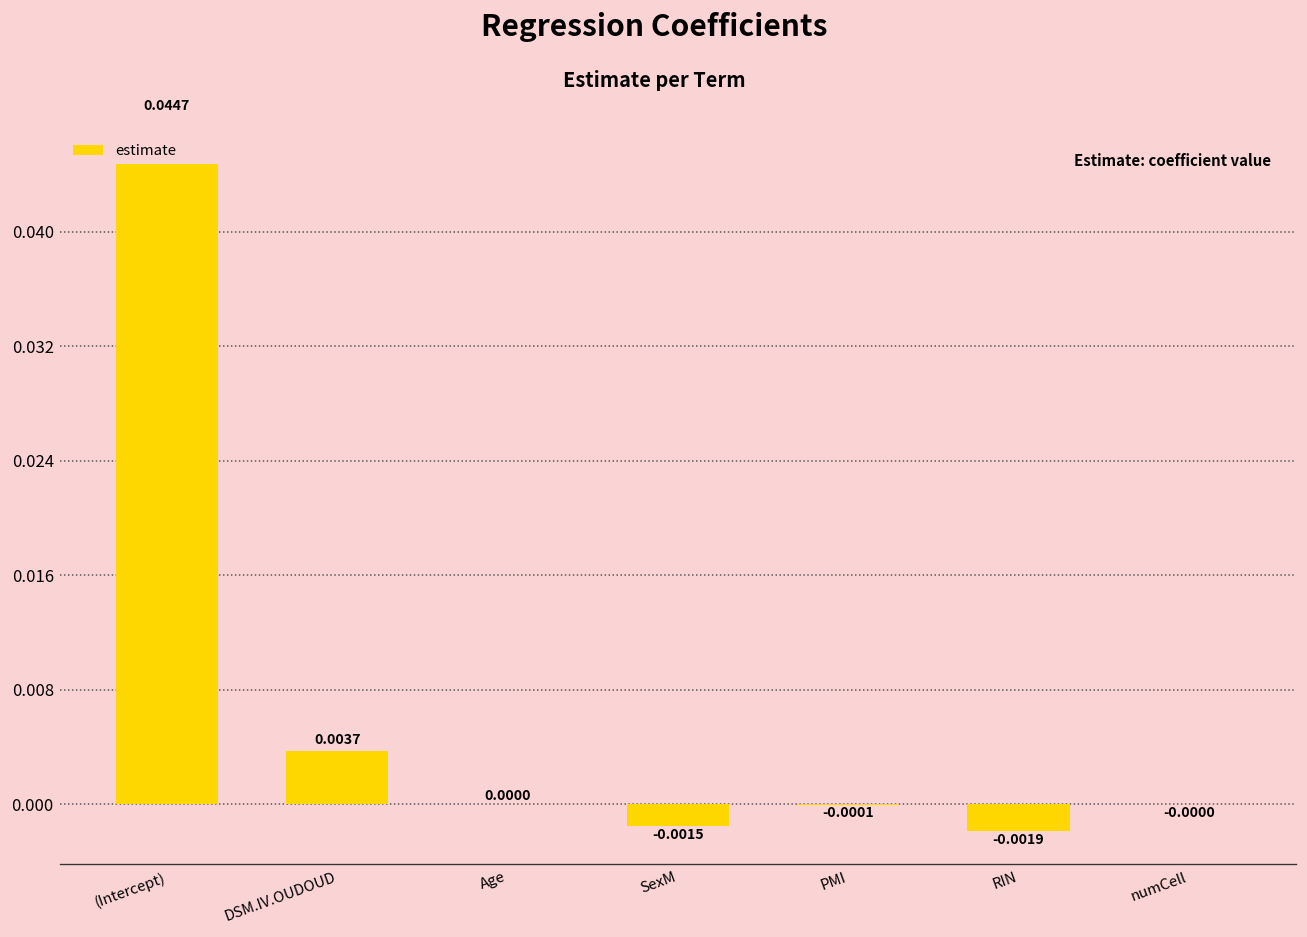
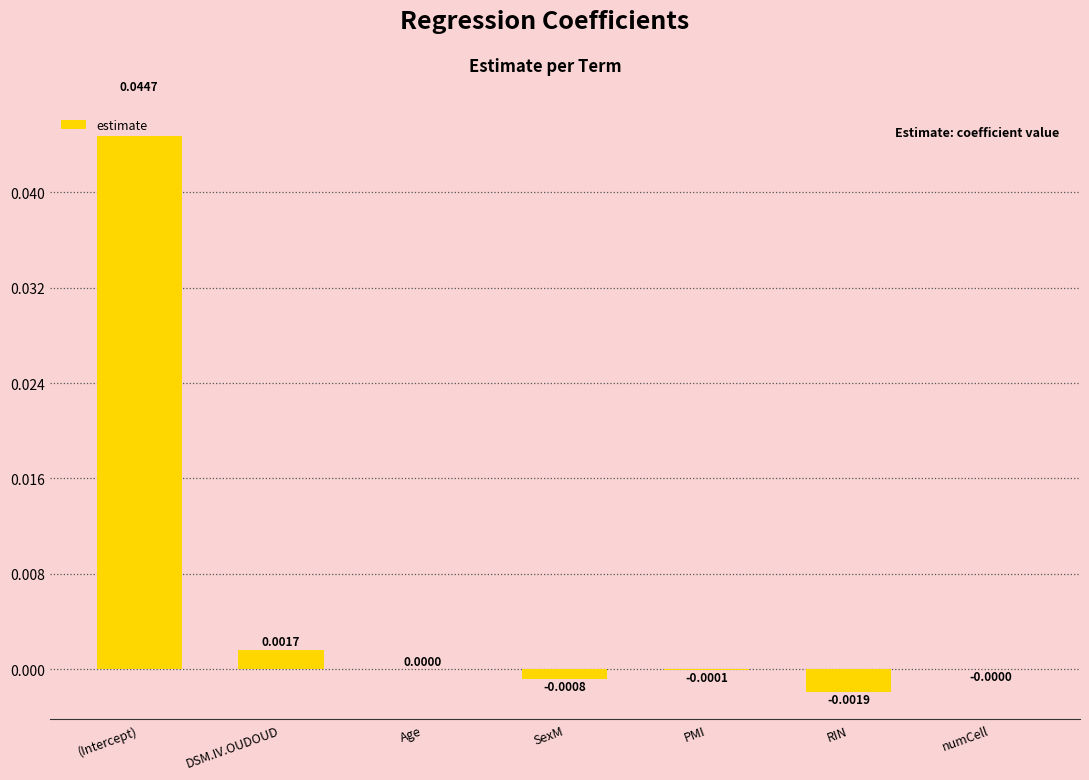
  {
-   "DSM.IV.OUDOUD": 0.0037,
+   "DSM.IV.OUDOUD": 0.0017,
    "Age": 0.0000,
-   "SexM": -0.0015,
+   "SexM": -0.0008,
    "PMI": -0.0001,
    "RIN": -0.0019,
    "numCell": -0.0000
  }
